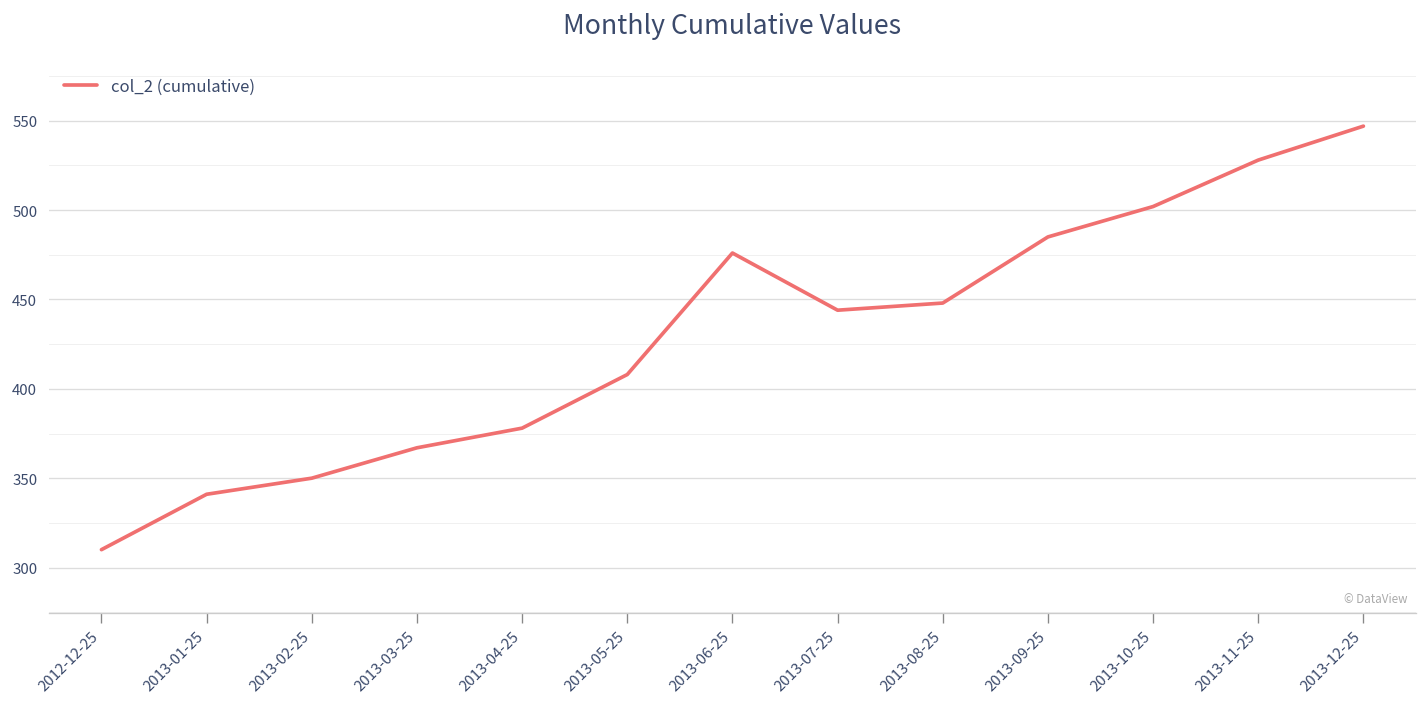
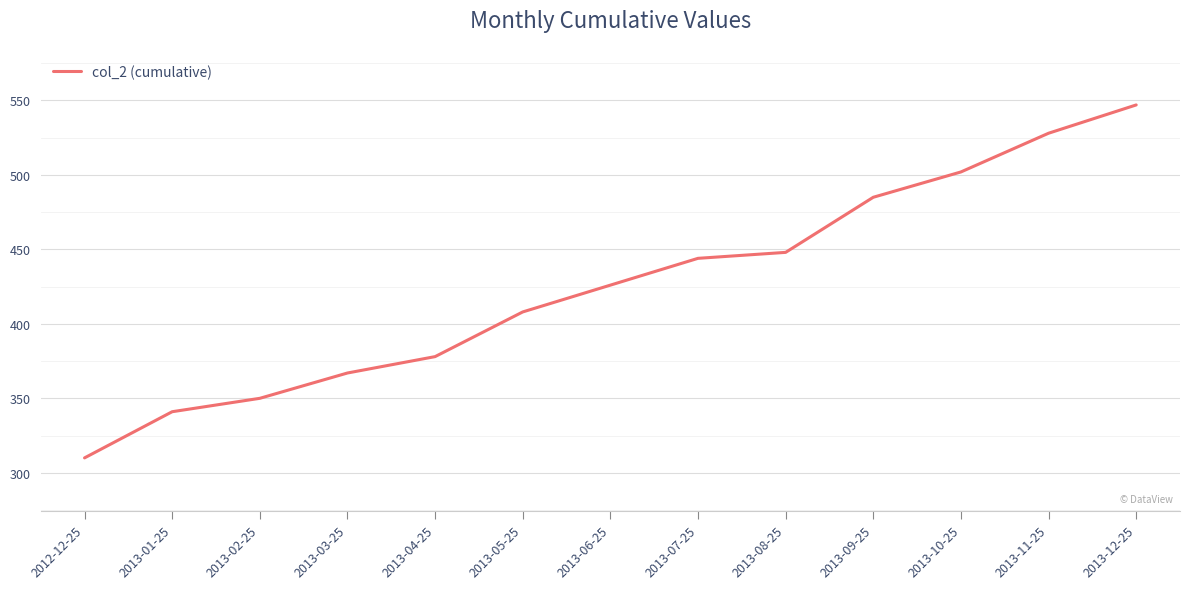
  {
    "2012-12-25": 310,
    "2013-01-25": 341,
    "2013-02-25": 350,
    "2013-03-25": 367,
    "2013-04-25": 378,
    "2013-05-25": 408,
-   "2013-06-25": 476,
+   "2013-06-25": 426,
    "2013-07-25": 444,
    "2013-08-25": 448,
    "2013-09-25": 485,
    "2013-10-25": 502,
    "2013-11-25": 528,
    "2013-12-25": 547
  }
